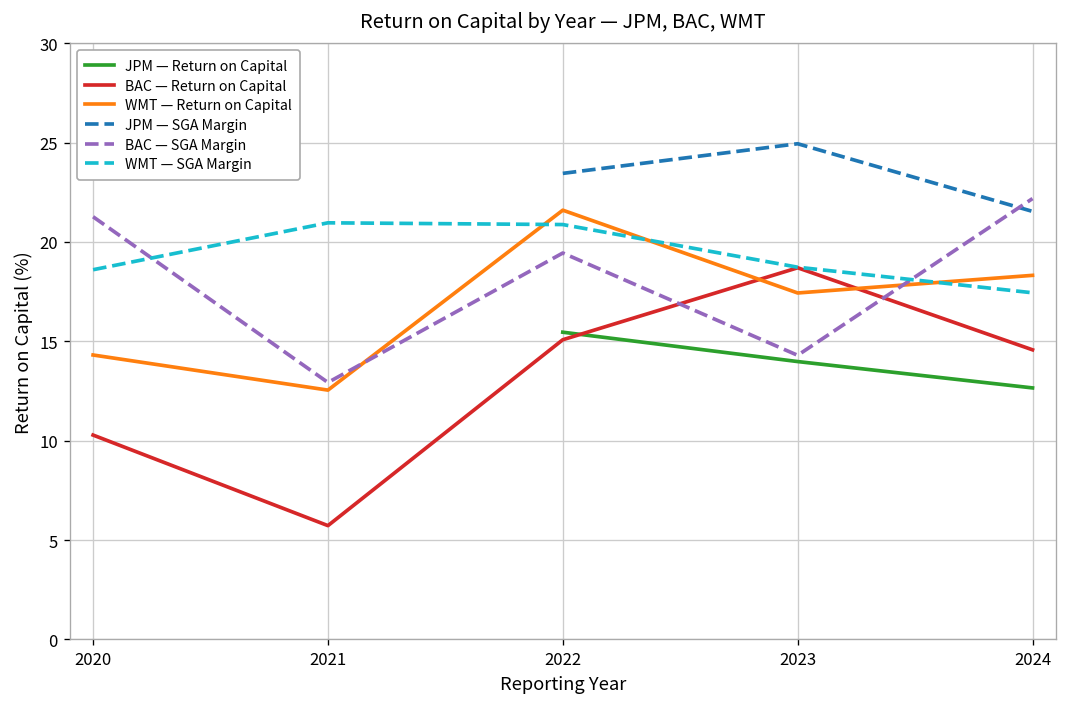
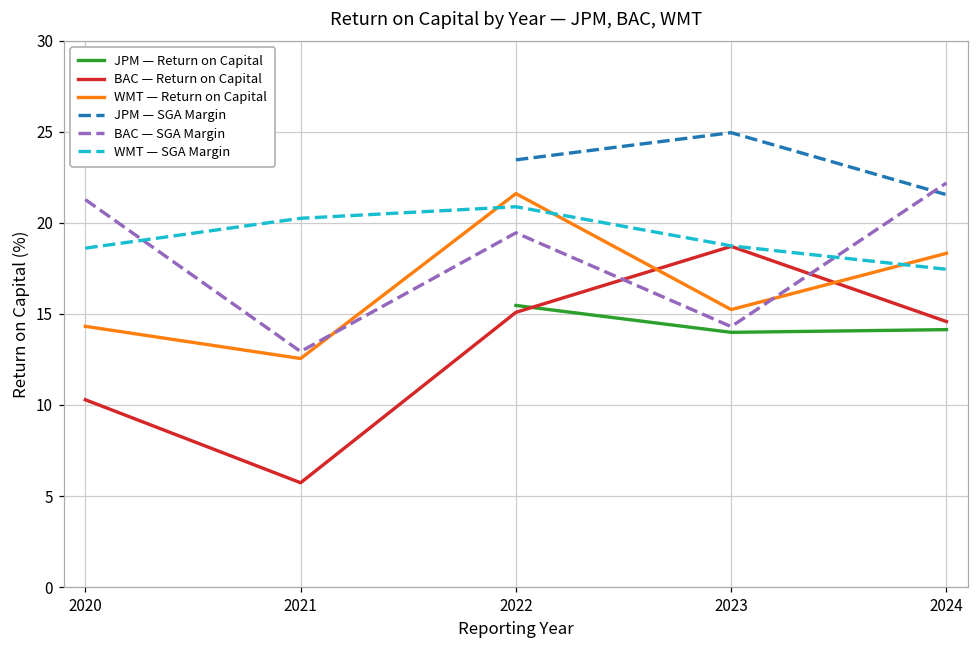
  {
    "JPM — Return on Capital": {
      "2022": 15.5,
      "2023": 14.0,
-     "2024": 12.7
+     "2024": 14.1
    },
    "BAC — Return on Capital": {
      "2020": 10.3,
      "2021": 5.7,
      "2022": 15.1,
      "2024": 14.6
    },
    "WMT — Return on Capital": {
      "2020": 14.3,
      "2021": 12.5,
      "2022": 21.6,
-     "2023": 17.4,
+     "2023": 15.2,
      "2024": 18.3
    },
    "JPM — SGA Margin": {
      "2022": 23.5,
      "2023": 24.9,
      "2024": 21.5
    },
    "BAC — SGA Margin": {
      "2020": 21.3,
      "2021": 12.9,
      "2022": 19.4,
      "2023": 14.3,
      "2024": 22.2
    },
    "WMT — SGA Margin": {
      "2020": 18.6,
-     "2021": 21.0,
+     "2021": 20.2,
      "2022": 20.9,
      "2024": 17.4
    }
  }
